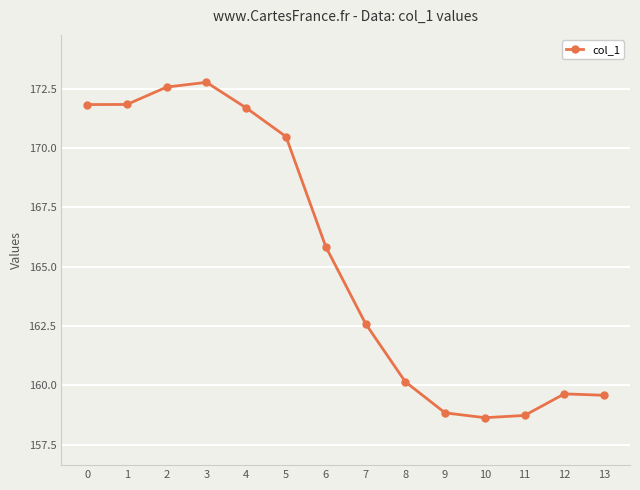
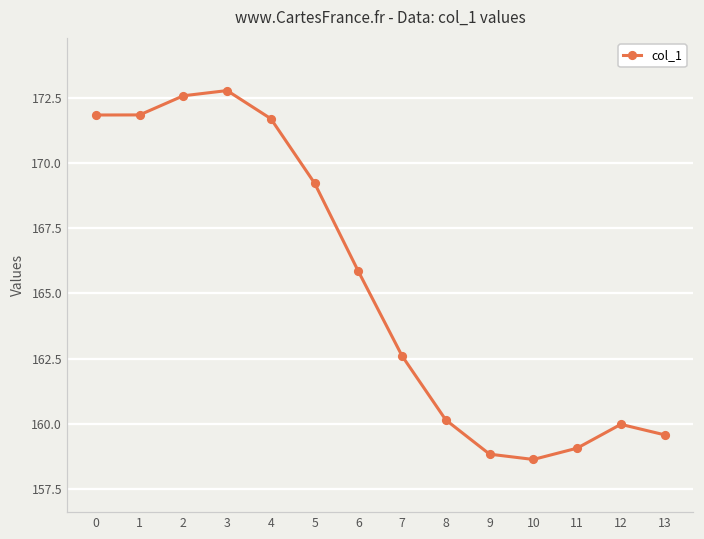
  {
    "0": 171.8,
    "1": 171.8,
    "2": 172.6,
    "3": 172.8,
    "4": 171.7,
-   "5": 170.5,
+   "5": 169.2,
    "6": 165.8,
    "7": 162.6,
    "8": 160.1,
    "9": 158.8,
    "10": 158.6,
-   "11": 158.7,
-   "12": 159.6,
+   "11": 159.1,
+   "12": 160.0,
    "13": 159.6
  }
